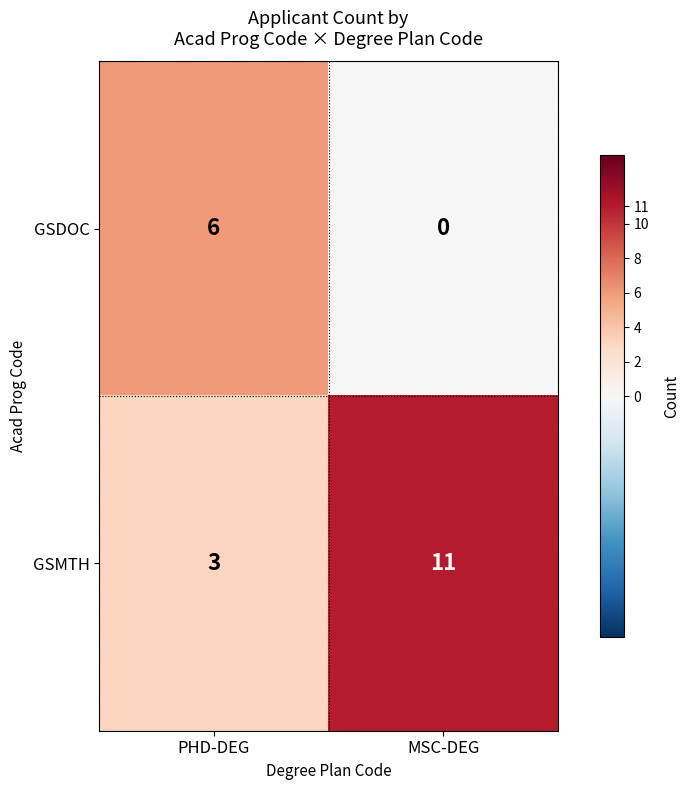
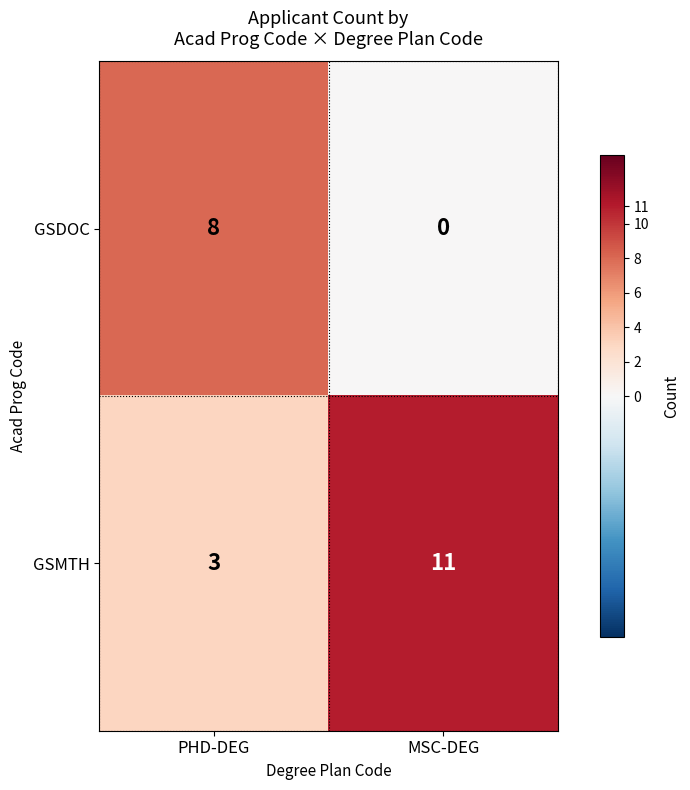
  {
    "GSDOC": {
-     "PHD-DEG": 6,
+     "PHD-DEG": 8,
      "MSC-DEG": 0
    },
    "GSMTH": {
      "PHD-DEG": 3,
      "MSC-DEG": 11
    }
  }
